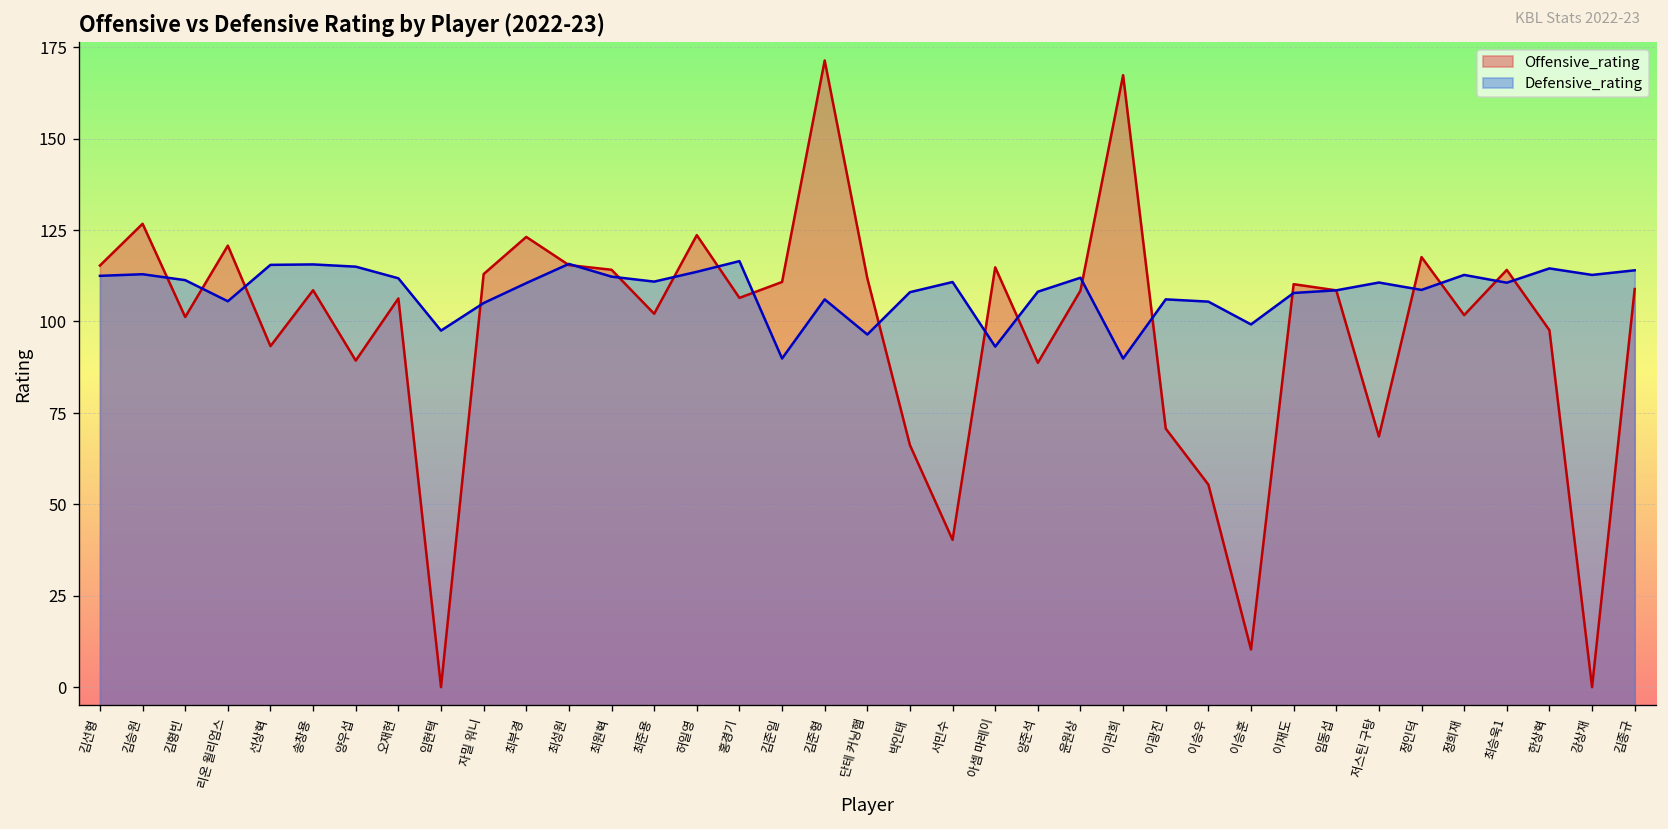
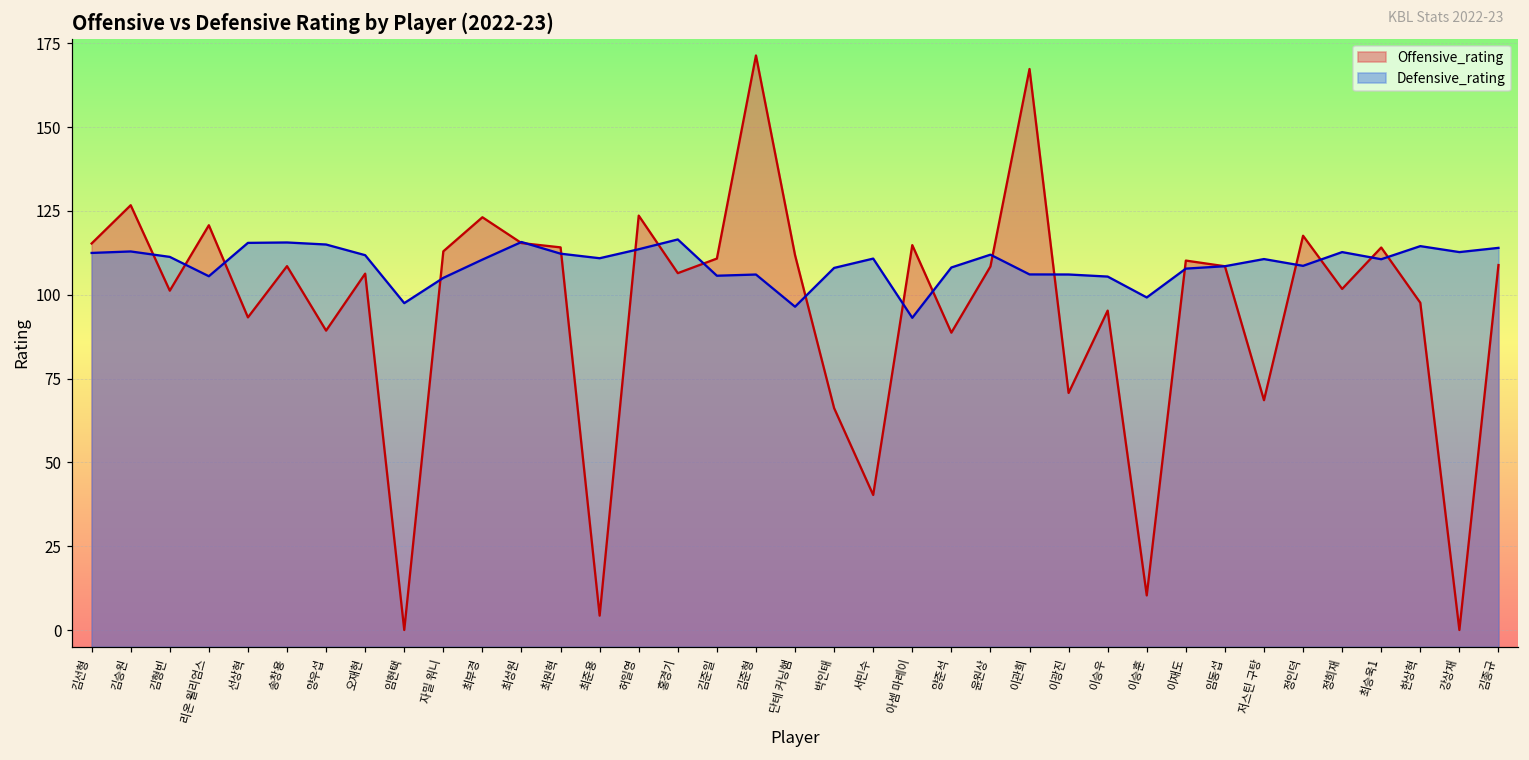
  {
    "Offensive_rating": {
      "김선형": 115,
      "김승원": 127,
      "김형빈": 101,
      "리온 윌리엄스": 121,
      "선상혁": 93,
      "송창용": 109,
      "양우섭": 89,
      "오재현": 106,
      "임현택": 0,
      "자밀 워니": 113,
      "최부경": 123,
      "최원혁": 114,
-     "최준용": 102,
+     "최준용": 4,
      "허일영": 124,
      "홍경기": 106,
      "김준일": 111,
      "김준형": 171,
      "단테 커닝햄": 112,
      "박인태": 66,
      "서민수": 40,
      "아셈 마레이": 115,
      "양준석": 89,
      "윤원상": 108,
      "이관희": 167,
      "이광진": 71,
-     "이승우": 55,
+     "이승우": 95,
      "이승훈": 10,
      "이재도": 110,
      "저스틴 구탕": 69,
      "정인덕": 118,
      "정희재": 102,
      "최승욱1": 114,
      "한상혁": 98,
      "강상재": 0,
      "김종규": 109
    },
    "Defensive_rating": {
      "김선형": 112,
      "김승원": 113,
      "김형빈": 111,
      "리온 윌리엄스": 106,
      "선상혁": 115,
      "송창용": 116,
      "양우섭": 115,
      "오재현": 112,
      "임현택": 97,
      "자밀 워니": 105,
      "최부경": 110,
      "최원혁": 112,
      "최준용": 111,
      "허일영": 114,
      "홍경기": 116,
-     "김준일": 90,
+     "김준일": 106,
      "김준형": 106,
      "단테 커닝햄": 96,
      "박인태": 108,
      "서민수": 111,
      "아셈 마레이": 93,
      "양준석": 108,
      "윤원상": 112,
-     "이관희": 90,
+     "이관희": 106,
      "이광진": 106,
      "이승우": 105,
      "이승훈": 99,
      "이재도": 108,
      "저스틴 구탕": 111,
      "정인덕": 109,
      "정희재": 113,
      "최승욱1": 111,
      "한상혁": 114,
      "강상재": 113,
      "김종규": 114
    }
  }
